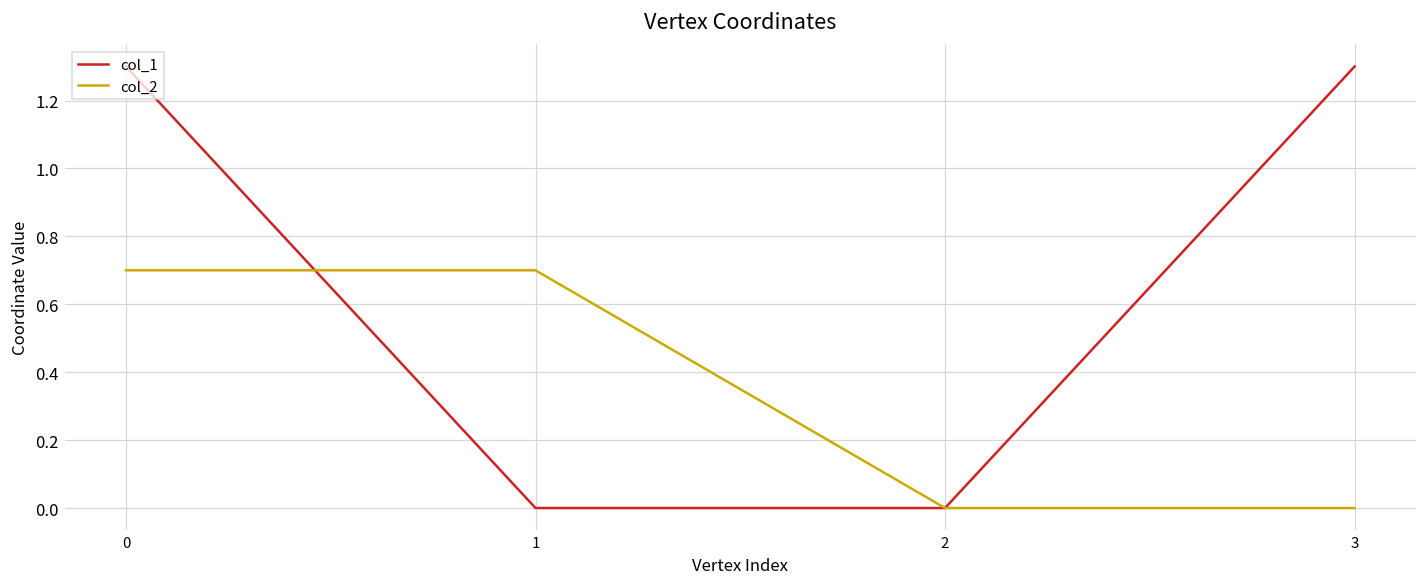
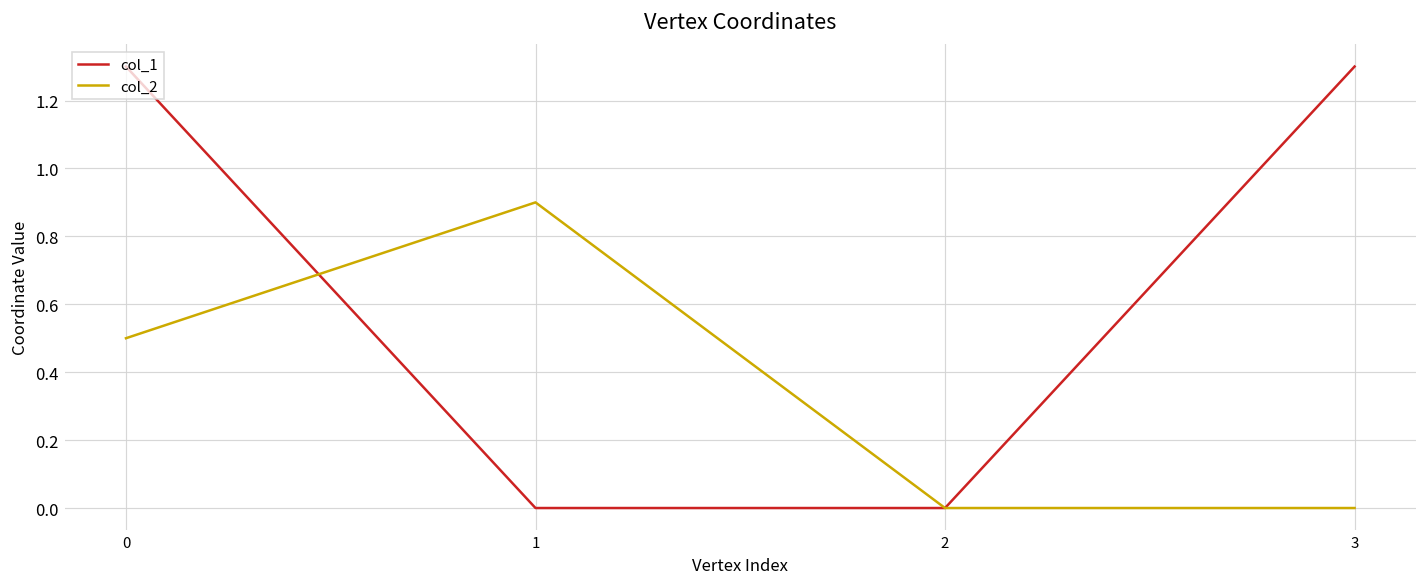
  {
    "col_1": {
      "1": 0.0,
      "3": 1.3
    },
    "col_2": {
-     "0": 0.7,
-     "1": 0.7,
+     "0": 0.5,
+     "1": 0.9,
      "3": 0.0
    }
  }
